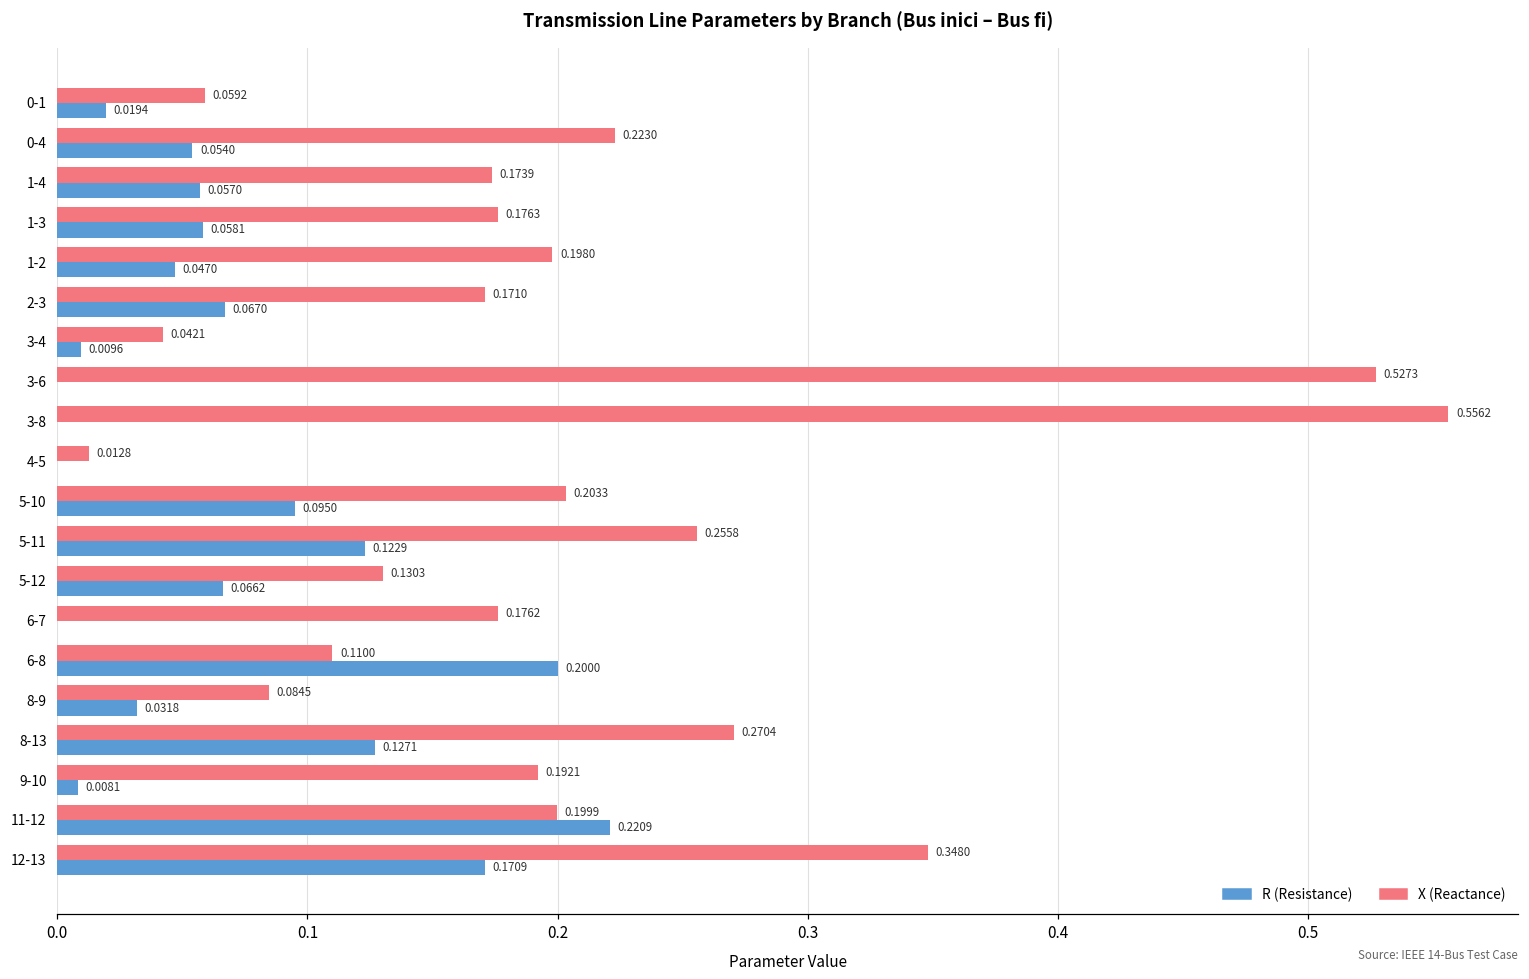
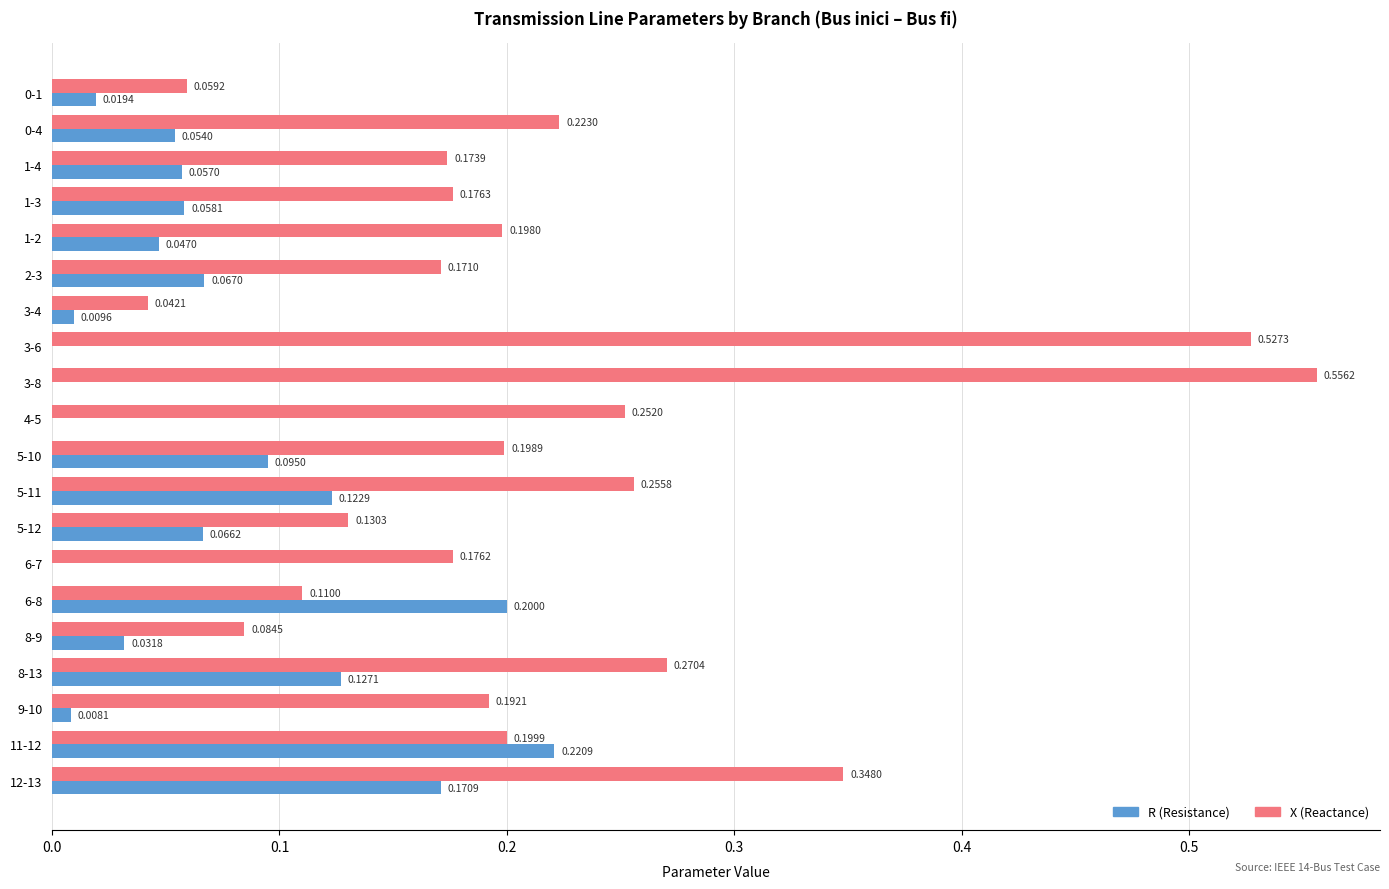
  {
    "R (Resistance)": {
      "0-1": 0.0194,
      "0-4": 0.0540,
      "1-4": 0.0570,
      "1-3": 0.0581,
      "1-2": 0.0470,
      "2-3": 0.0670,
      "3-4": 0.0096,
      "5-10": 0.0950,
      "5-11": 0.1229,
      "5-12": 0.0662,
      "6-8": 0.2000,
      "8-9": 0.0318,
      "8-13": 0.1271,
      "9-10": 0.0081,
      "11-12": 0.2209,
      "12-13": 0.1709
    },
    "X (Reactance)": {
      "0-1": 0.0592,
      "0-4": 0.2230,
      "1-4": 0.1739,
      "1-3": 0.1763,
      "1-2": 0.1980,
      "2-3": 0.1710,
      "3-4": 0.0421,
      "3-6": 0.5273,
      "3-8": 0.5562,
-     "4-5": 0.0128,
-     "5-10": 0.2033,
+     "4-5": 0.2520,
+     "5-10": 0.1989,
      "5-11": 0.2558,
      "5-12": 0.1303,
      "6-7": 0.1762,
      "6-8": 0.1100,
      "8-9": 0.0845,
      "8-13": 0.2704,
      "9-10": 0.1921,
      "11-12": 0.1999,
      "12-13": 0.3480
    }
  }
